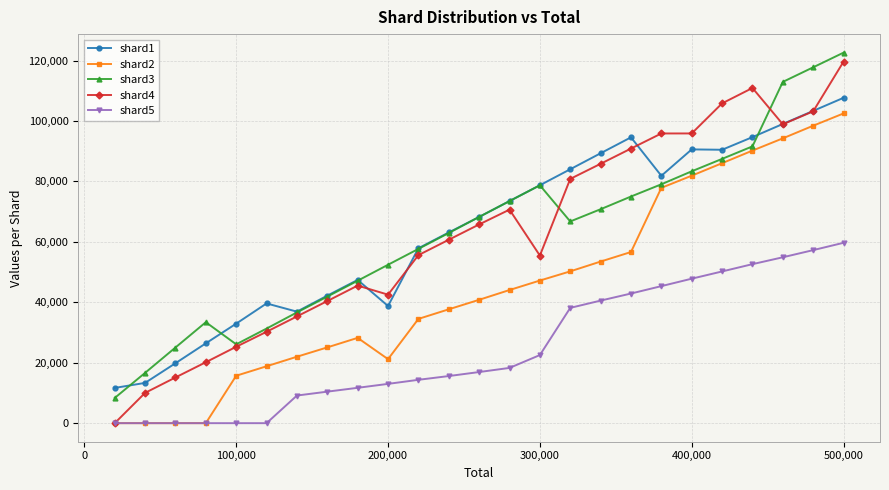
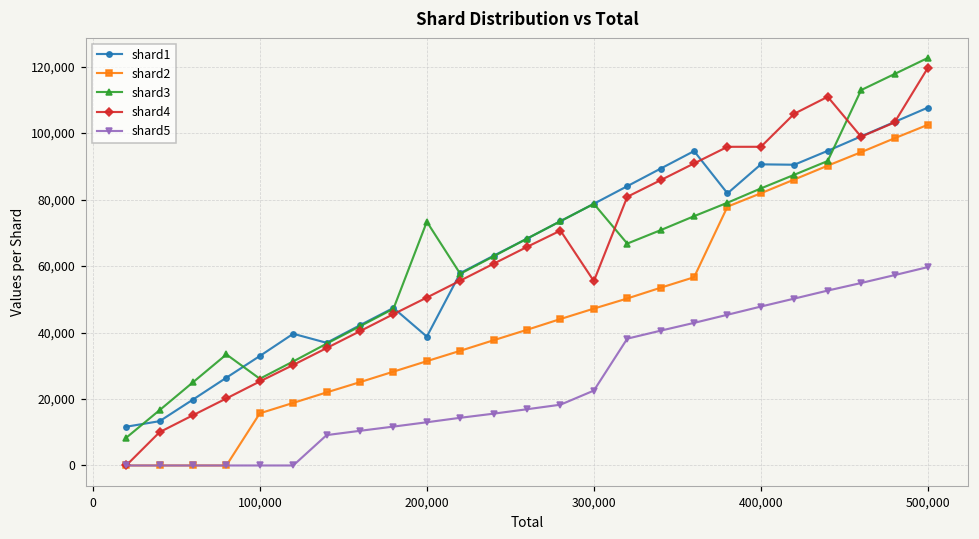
  {
    "shard1": {
      "100,000": "33,000",
      "200,000": "39,000",
      "400,000": "91,000",
      "500,000": "108,000"
    },
    "shard2": {
      "100,000": "16,000",
-     "200,000": "21,000",
+     "200,000": "31,000",
      "300,000": "47,000",
      "400,000": "82,000",
      "500,000": "103,000"
    },
    "shard3": {
-     "200,000": "52,000",
+     "200,000": "73,000",
      "400,000": "83,000",
      "500,000": "123,000"
    },
    "shard4": {
-     "200,000": "43,000",
+     "200,000": "51,000",
      "300,000": "55,000",
      "400,000": "96,000",
      "500,000": "120,000"
    },
    "shard5": {
      "100,000": "0",
      "200,000": "13,000",
      "300,000": "23,000",
      "400,000": "48,000",
      "500,000": "60,000"
    }
  }
